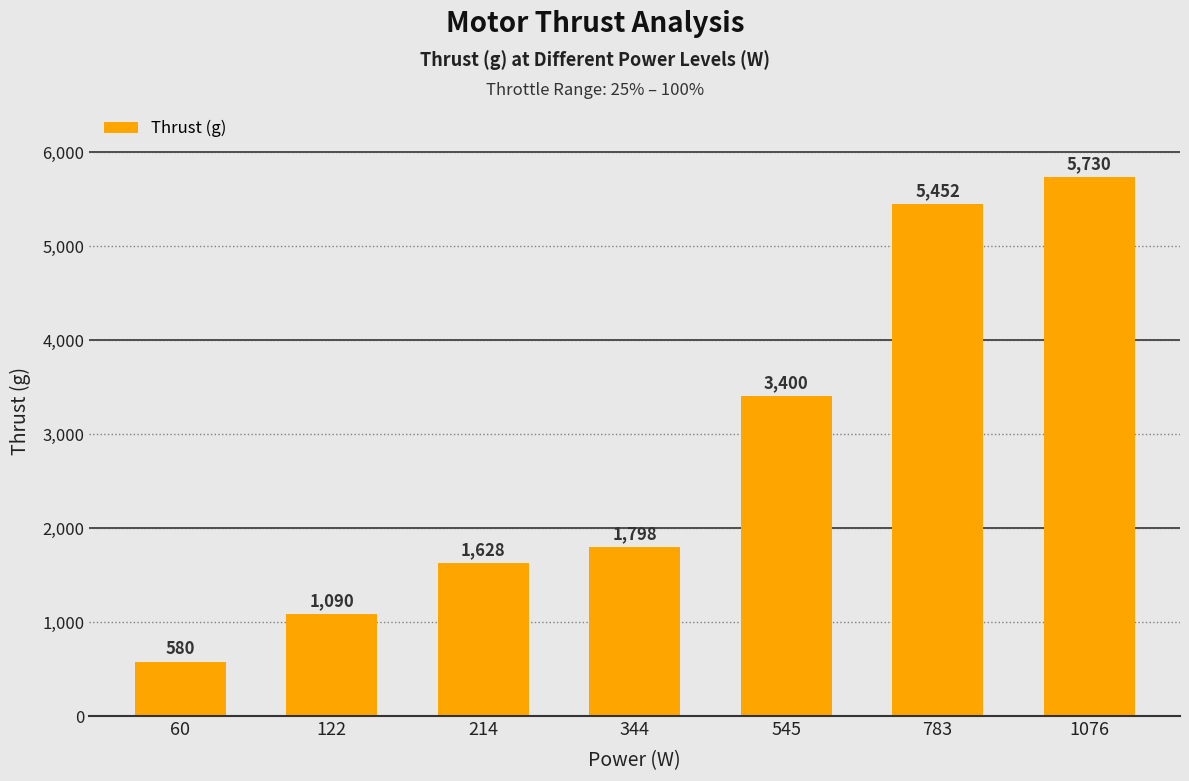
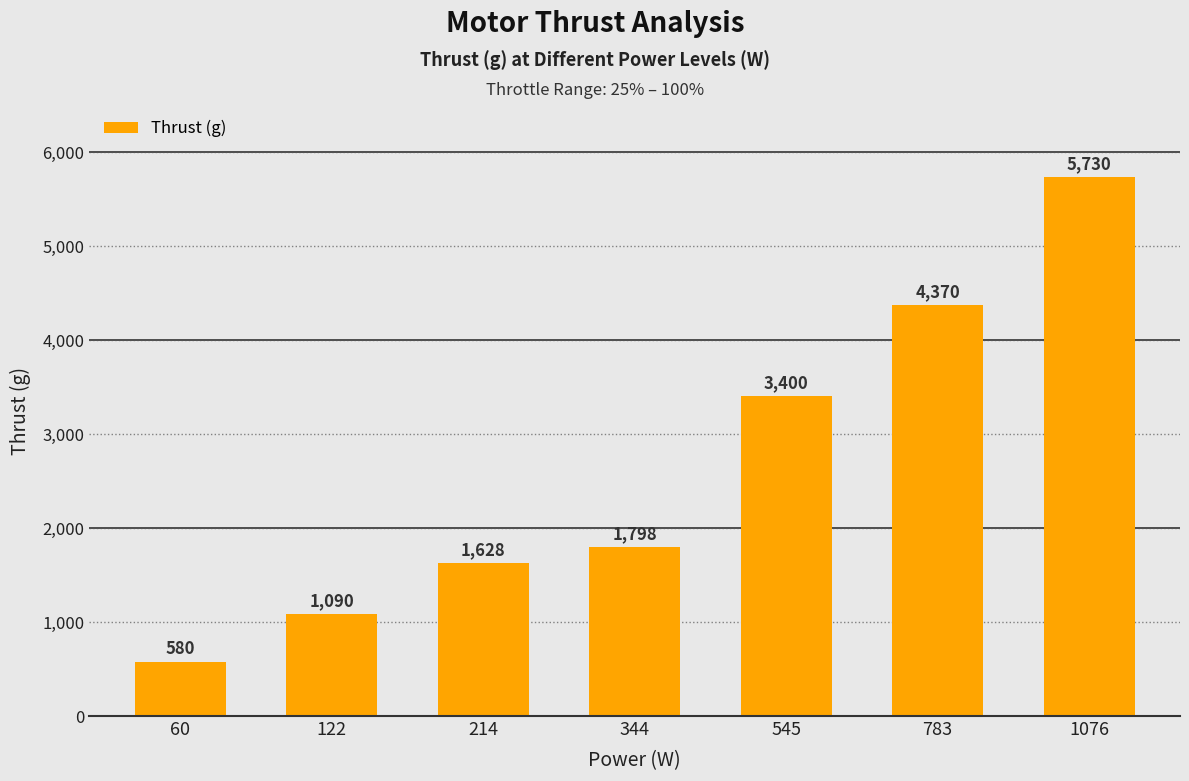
  {
    "60": "580",
    "122": "1,090",
    "214": "1,628",
    "344": "1,798",
    "545": "3,400",
-   "783": "5,452",
+   "783": "4,370",
    "1076": "5,730"
  }
